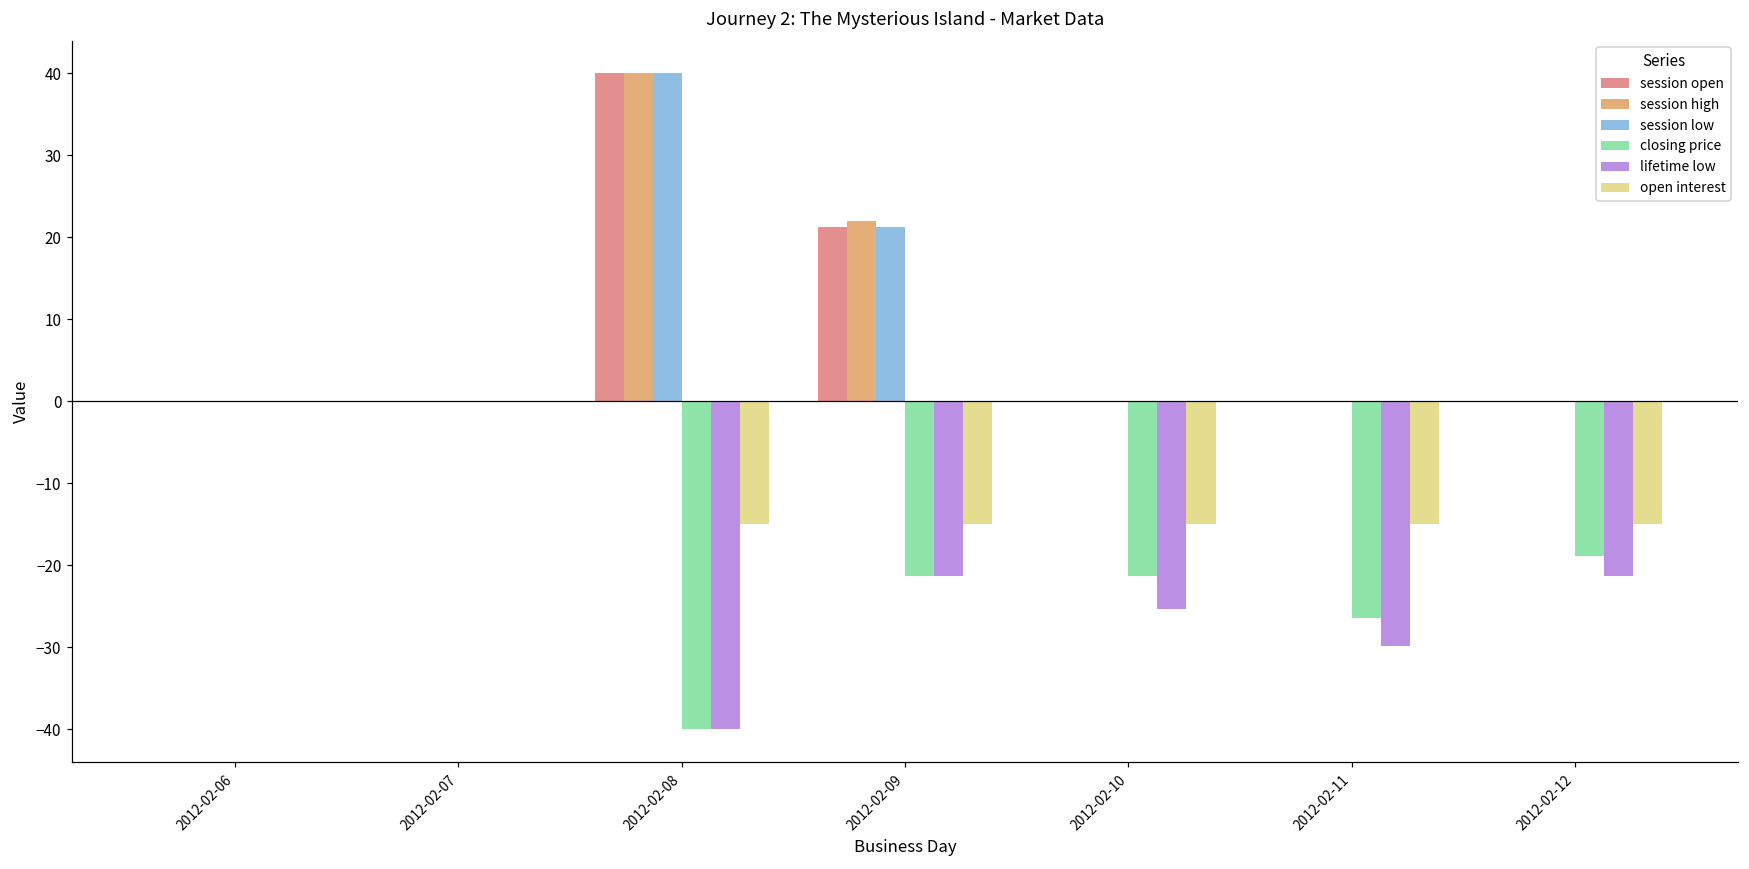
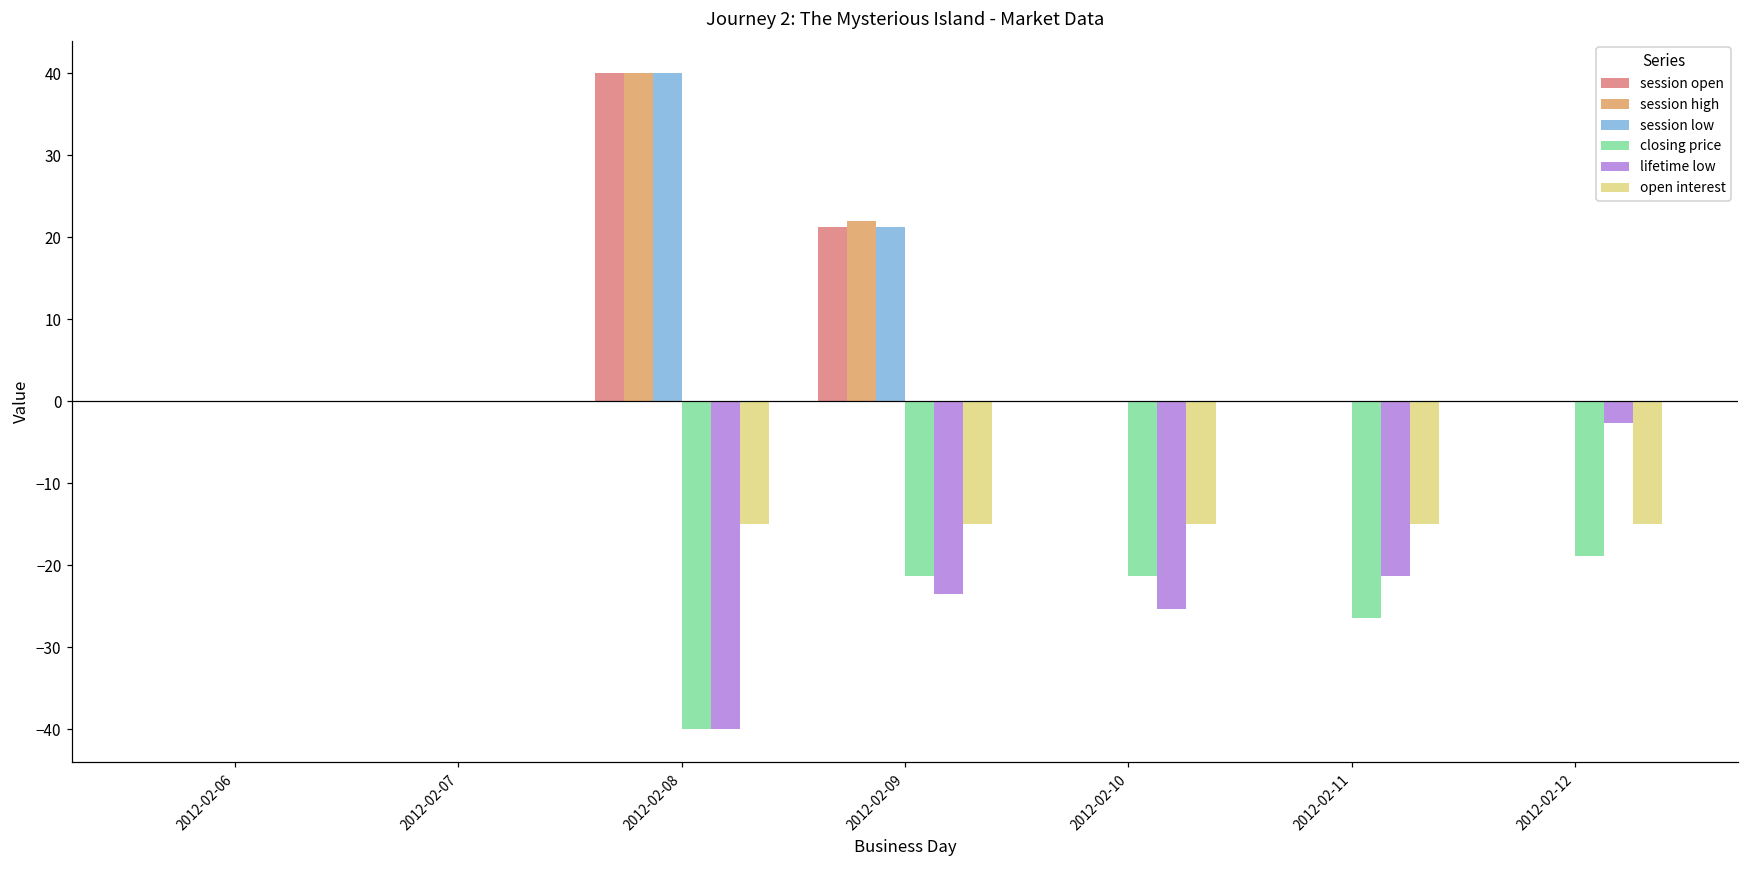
  {
    "session low": {
      "2012-02-06": 0,
      "2012-02-07": 0,
      "2012-02-08": 40,
      "2012-02-09": 21,
      "2012-02-10": 0,
      "2012-02-11": 0,
      "2012-02-12": 0
    },
    "closing price": {
      "2012-02-06": 0,
      "2012-02-07": 0,
      "2012-02-08": -40,
      "2012-02-09": -21,
      "2012-02-10": -21,
      "2012-02-11": -26,
      "2012-02-12": -19
    },
    "lifetime low": {
      "2012-02-06": 0,
      "2012-02-07": 0,
      "2012-02-08": -40,
-     "2012-02-09": -21,
+     "2012-02-09": -24,
      "2012-02-10": -25,
-     "2012-02-11": -30,
-     "2012-02-12": -21
+     "2012-02-11": -21,
+     "2012-02-12": -3
    },
    "open interest": {
      "2012-02-06": 0,
      "2012-02-07": 0,
      "2012-02-08": -15,
      "2012-02-09": -15,
      "2012-02-10": -15,
      "2012-02-11": -15,
      "2012-02-12": -15
    }
  }
